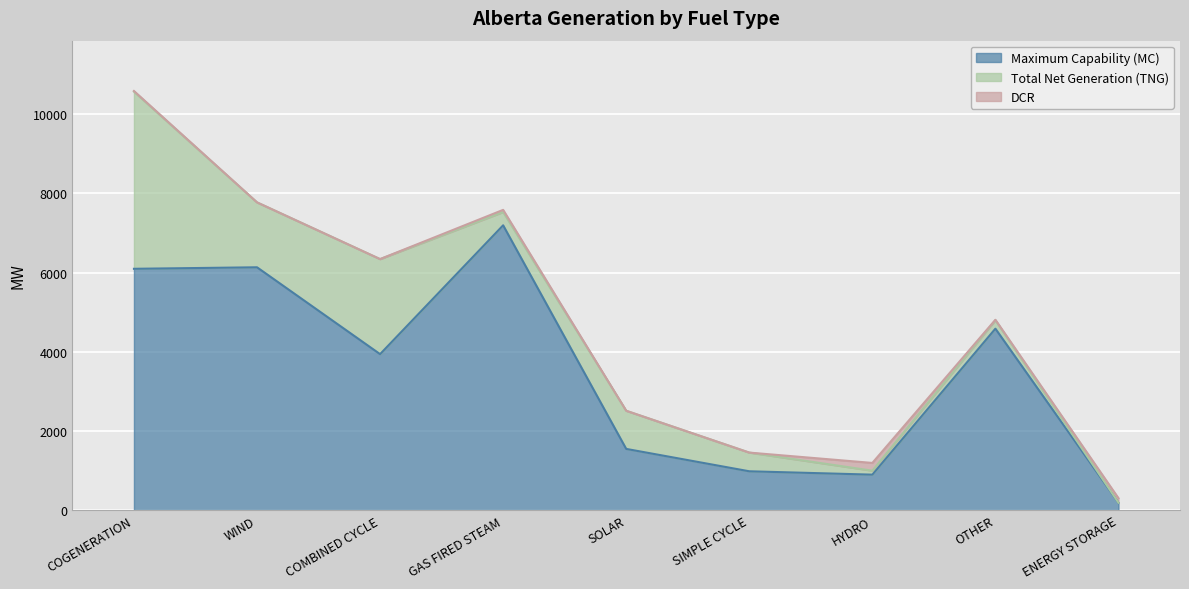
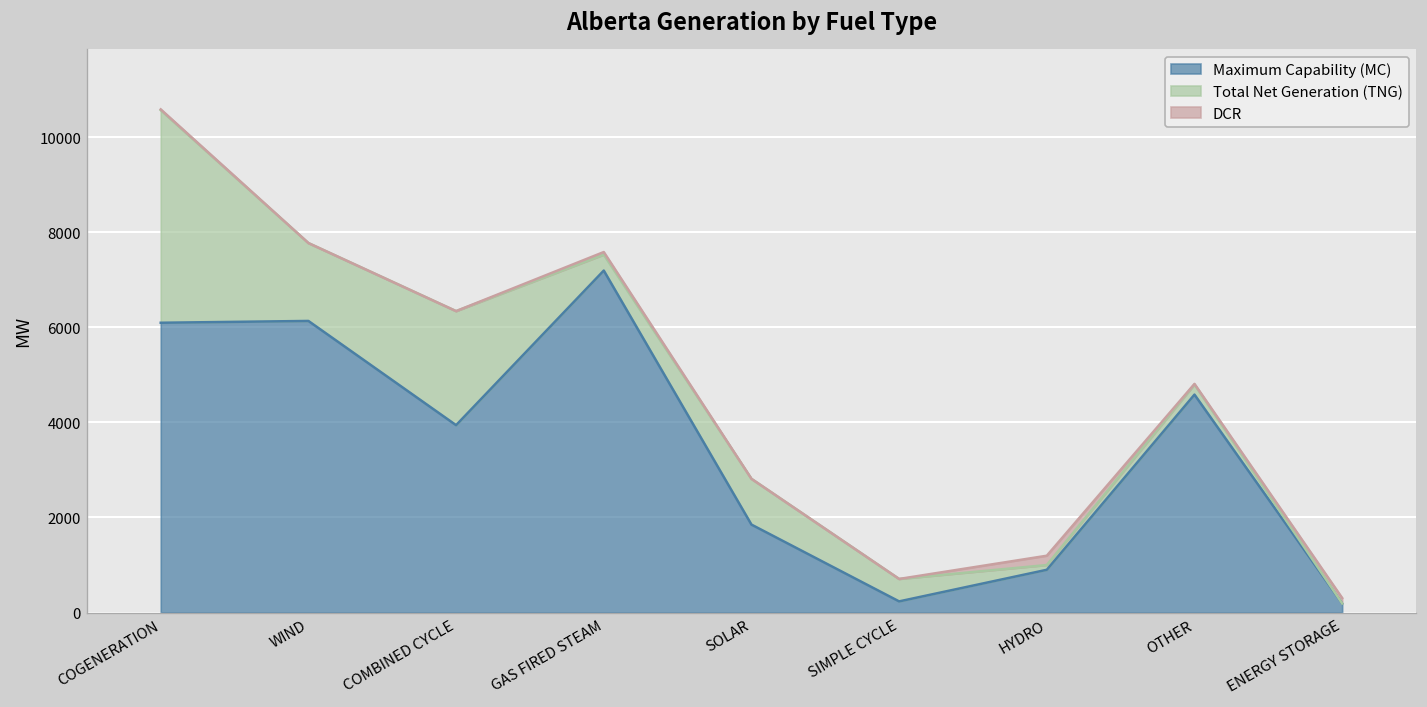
  {
    "Maximum Capability (MC)": {
      "COGENERATION": 6100,
      "WIND": 6100,
      "COMBINED CYCLE": 3900,
      "GAS FIRED STEAM": 7200,
-     "SOLAR": 1500,
-     "SIMPLE CYCLE": 1000,
+     "SOLAR": 1900,
+     "SIMPLE CYCLE": 200,
      "HYDRO": 900,
      "OTHER": 4600
    }
  }
